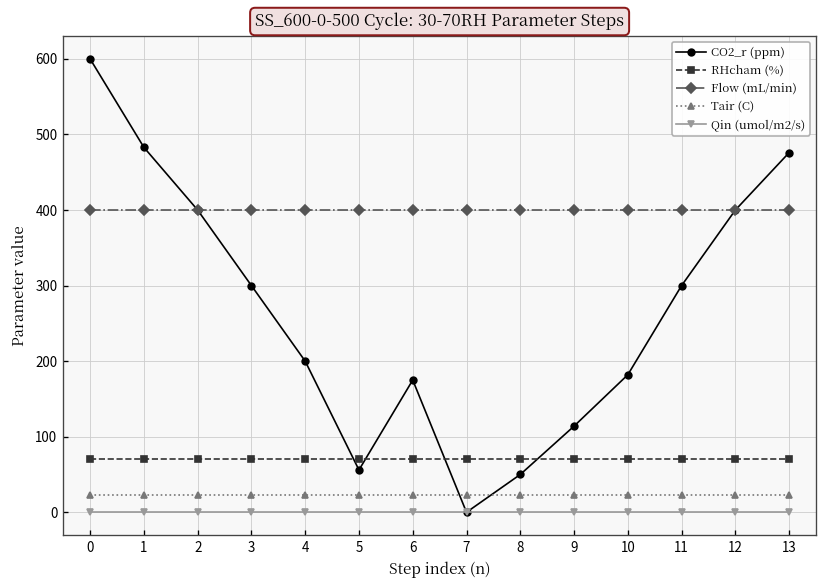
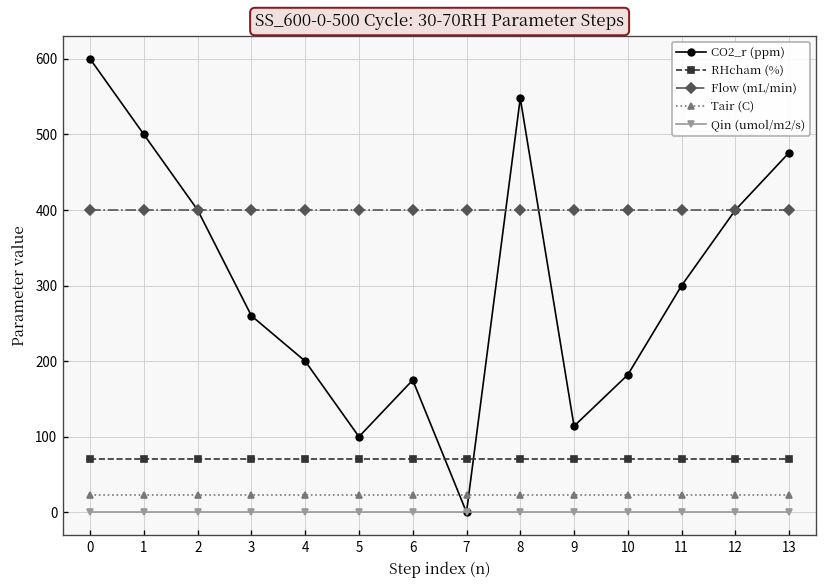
  {
    "CO2_r (ppm)": {
      "0": 600,
-     "1": 480,
-     "3": 300,
+     "1": 500,
+     "3": 260,
      "4": 200,
-     "5": 60,
+     "5": 100,
      "6": 180,
-     "8": 50,
+     "8": 550,
      "9": 110,
      "10": 180,
      "11": 300,
      "13": 480
    }
  }
